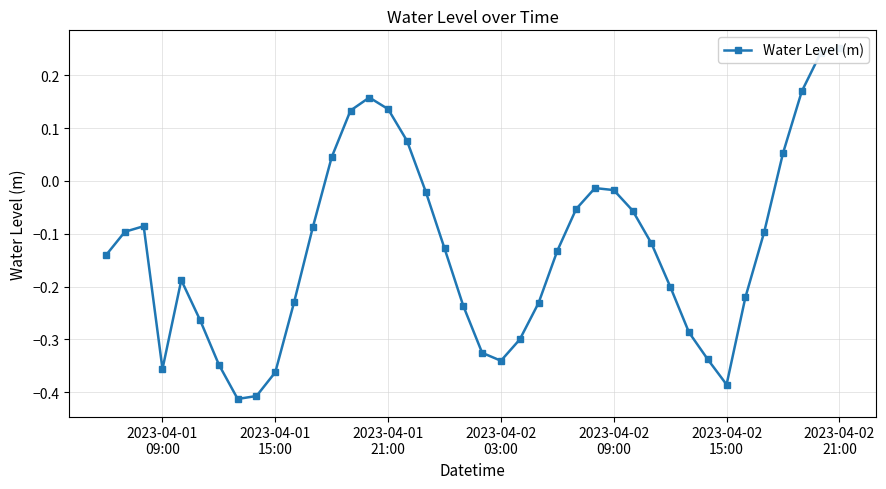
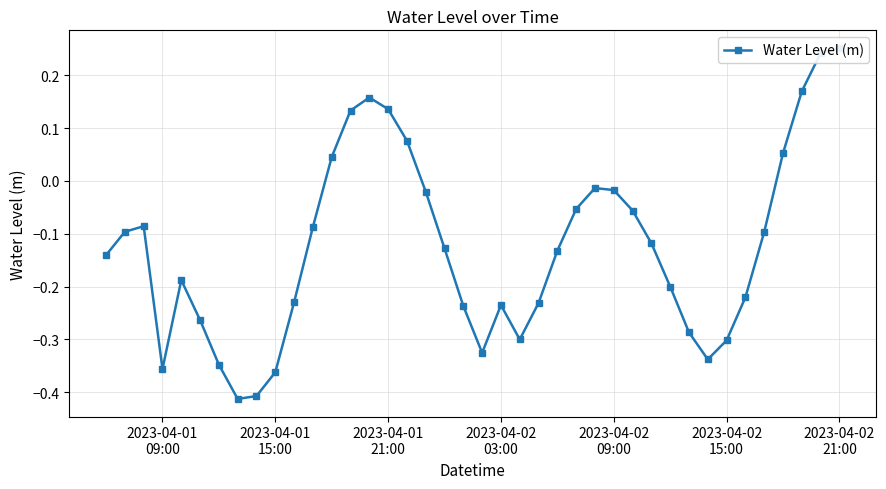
  {
    "2023-04-01 09:00": -0.36,
    "2023-04-01 15:00": -0.36,
    "2023-04-01 21:00": 0.14,
-   "2023-04-02 03:00": -0.34,
+   "2023-04-02 03:00": -0.24,
    "2023-04-02 09:00": -0.02,
-   "2023-04-02 15:00": -0.39
+   "2023-04-02 15:00": -0.30
  }
